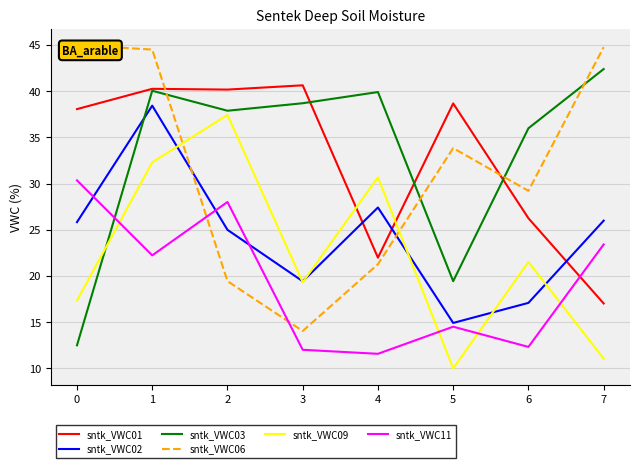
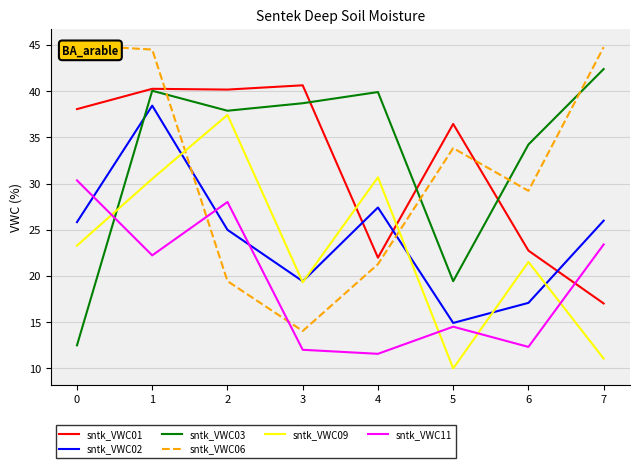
  {
    "sntk_VWC01": {
      "0": 38,
      "2": 40,
      "3": 41,
      "4": 22,
-     "5": 39,
-     "6": 26,
+     "5": 36,
+     "6": 23,
      "7": 17
    },
    "sntk_VWC02": {
      "0": 26,
      "1": 38,
      "2": 25,
      "4": 27,
      "5": 15,
      "6": 17,
      "7": 26
    },
    "sntk_VWC03": {
      "0": 13,
      "2": 38,
      "3": 39,
      "4": 40,
      "5": 19,
-     "6": 36,
+     "6": 34,
      "7": 42
    },
    "sntk_VWC06": {
      "1": 45,
      "2": 19,
      "3": 14,
      "4": 21,
      "5": 34,
      "6": 29,
      "7": 45
    },
    "sntk_VWC09": {
-     "0": 17,
-     "1": 32,
+     "0": 23,
+     "1": 31,
      "2": 37,
      "4": 31,
      "5": 10,
      "6": 22,
      "7": 11
    },
    "sntk_VWC11": {
      "0": 30,
      "1": 22,
      "2": 28,
      "3": 12,
      "4": 12,
      "5": 15,
      "6": 12,
      "7": 23
    }
  }
